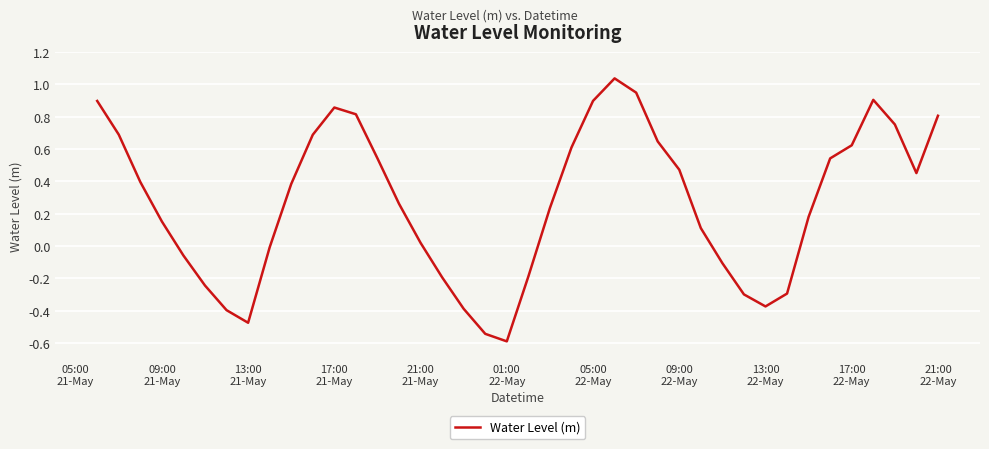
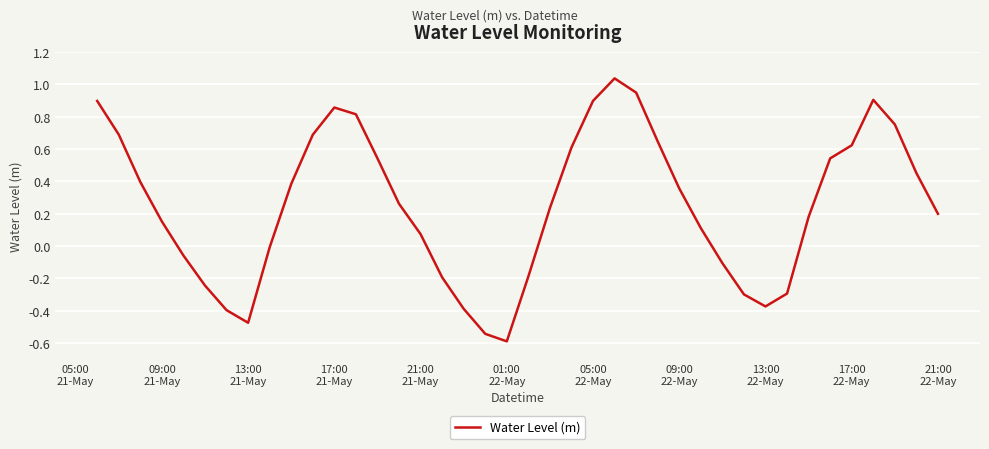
  {
    "09:00 21-May": 0.15,
    "13:00 21-May": -0.47,
    "17:00 21-May": 0.86,
-   "21:00 21-May": 0.02,
+   "21:00 21-May": 0.07,
    "01:00 22-May": -0.59,
    "05:00 22-May": 0.90,
-   "09:00 22-May": 0.47,
+   "09:00 22-May": 0.36,
    "13:00 22-May": -0.37,
    "17:00 22-May": 0.62,
-   "21:00 22-May": 0.81
+   "21:00 22-May": 0.20
  }
